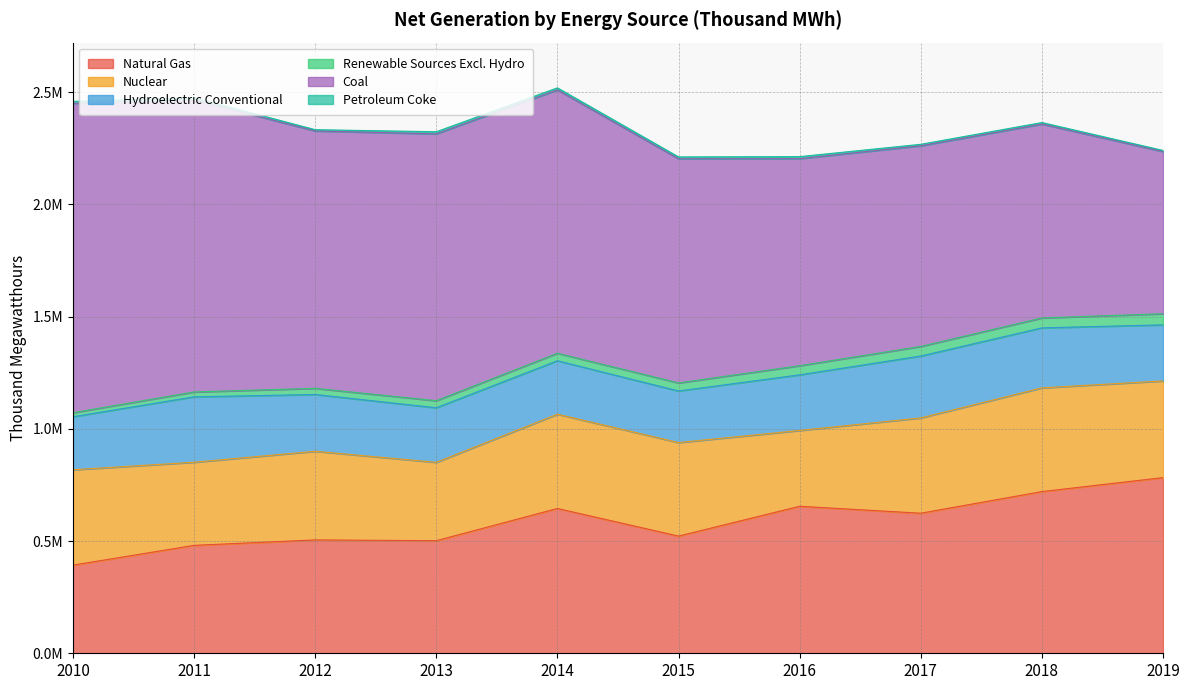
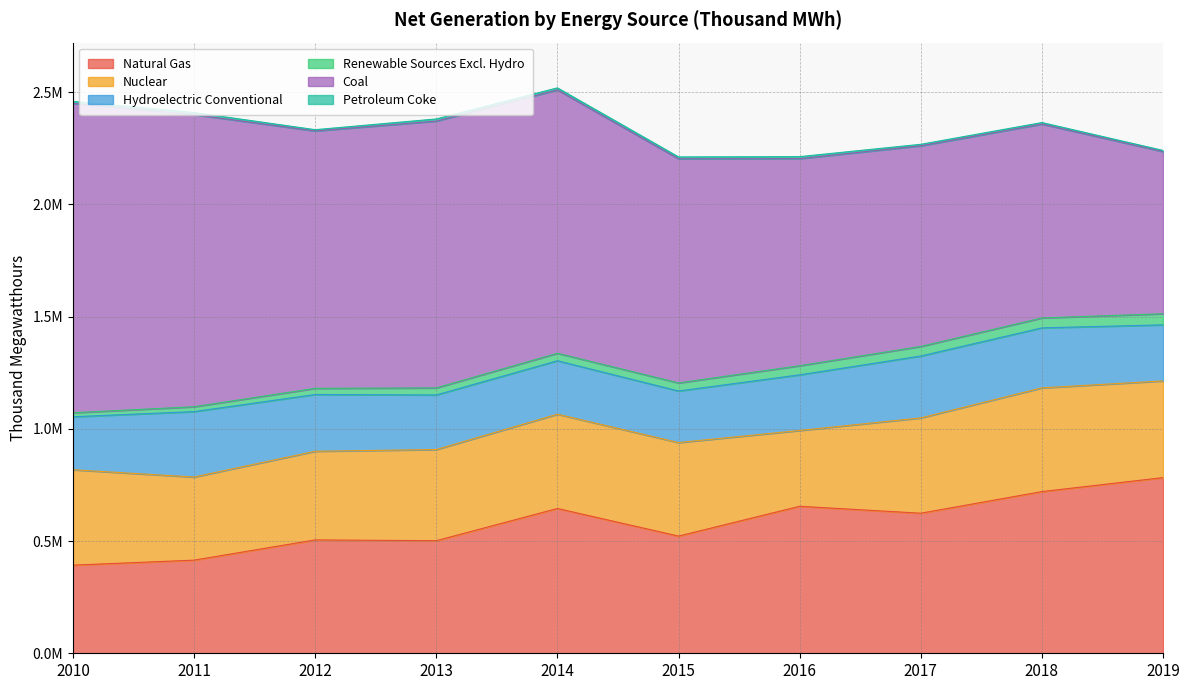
  {
    "Natural Gas": {
      "2010": 390000,
-     "2011": 480000,
+     "2011": 410000,
      "2012": 500000,
      "2013": 500000,
      "2014": 640000,
      "2015": 520000,
      "2016": 650000,
      "2017": 620000,
      "2018": 720000,
      "2019": 780000
    },
    "Nuclear": {
      "2010": 420000,
      "2011": 370000,
      "2012": 390000,
-     "2013": 350000,
+     "2013": 410000,
      "2014": 420000,
      "2015": 420000,
      "2016": 340000,
      "2017": 420000,
      "2018": 460000,
      "2019": 430000
    },
    "Hydroelectric Conventional": {
      "2010": 240000,
      "2011": 290000,
      "2012": 250000,
      "2013": 240000,
      "2014": 240000,
      "2015": 230000,
      "2016": 250000,
      "2017": 280000,
      "2018": 270000,
      "2019": 250000
    }
  }
